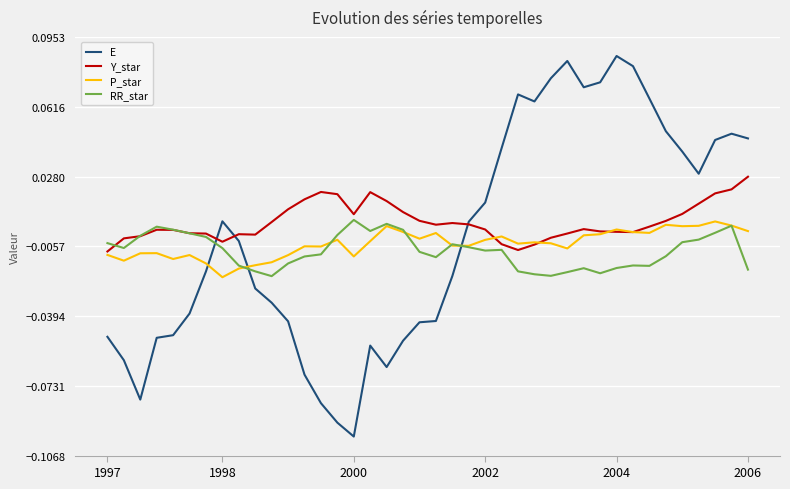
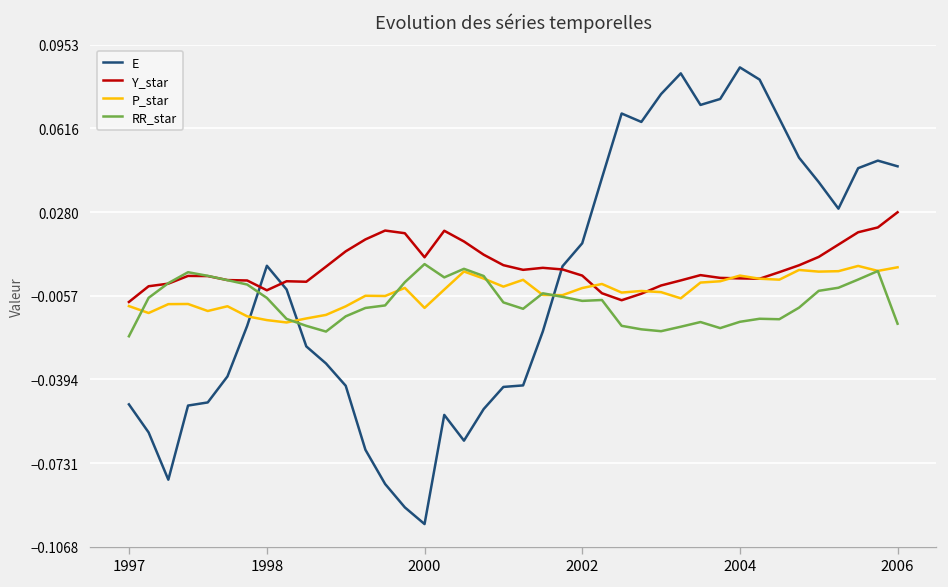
  {
    "E": {
      "1997": -0.049,
      "1998": 0.006,
      "2000": -0.098,
      "2002": 0.015,
      "2004": 0.086,
      "2006": 0.046
    },
    "Y_star": {
      "1997": -0.008,
      "1998": -0.004,
      "2000": 0.010,
      "2002": 0.002,
      "2006": 0.028
    },
    "P_star": {
      "1997": -0.010,
-     "1998": -0.021,
+     "1998": -0.016,
      "2000": -0.011,
      "2002": -0.003,
-     "2006": 0.002
+     "2006": 0.006
    },
    "RR_star": {
-     "1997": -0.004,
+     "1997": -0.022,
      "1998": -0.007,
      "2000": 0.007,
      "2002": -0.008,
      "2004": -0.016,
      "2006": -0.017
    }
  }
